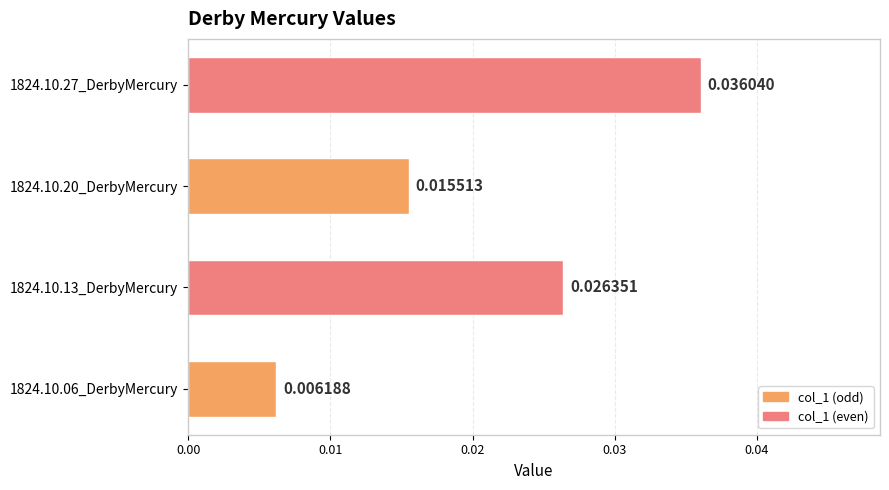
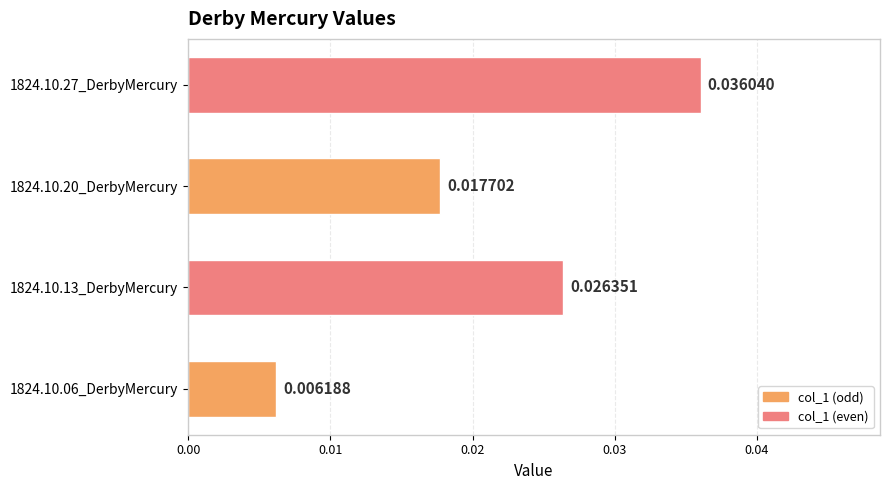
  {
    "1824.10.27_DerbyMercury": 0.036040,
-   "1824.10.20_DerbyMercury": 0.015513,
+   "1824.10.20_DerbyMercury": 0.017702,
    "1824.10.13_DerbyMercury": 0.026351,
    "1824.10.06_DerbyMercury": 0.006188
  }
